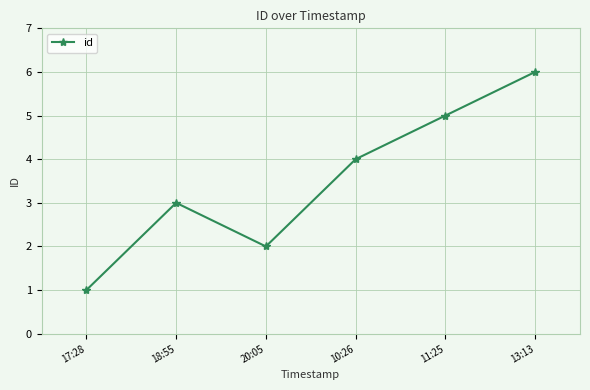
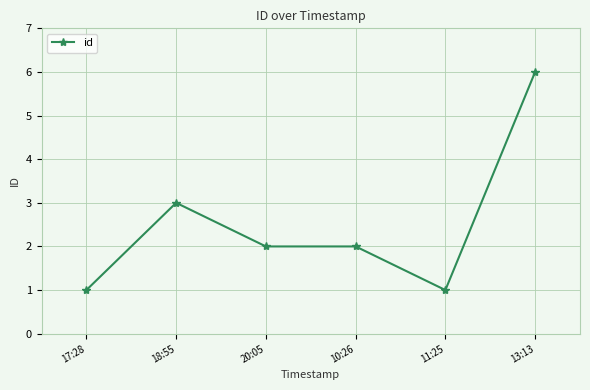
  {
    "17:28": 1,
    "18:55": 3,
    "20:05": 2,
-   "10:26": 4,
-   "11:25": 5,
+   "10:26": 2,
+   "11:25": 1,
    "13:13": 6
  }
